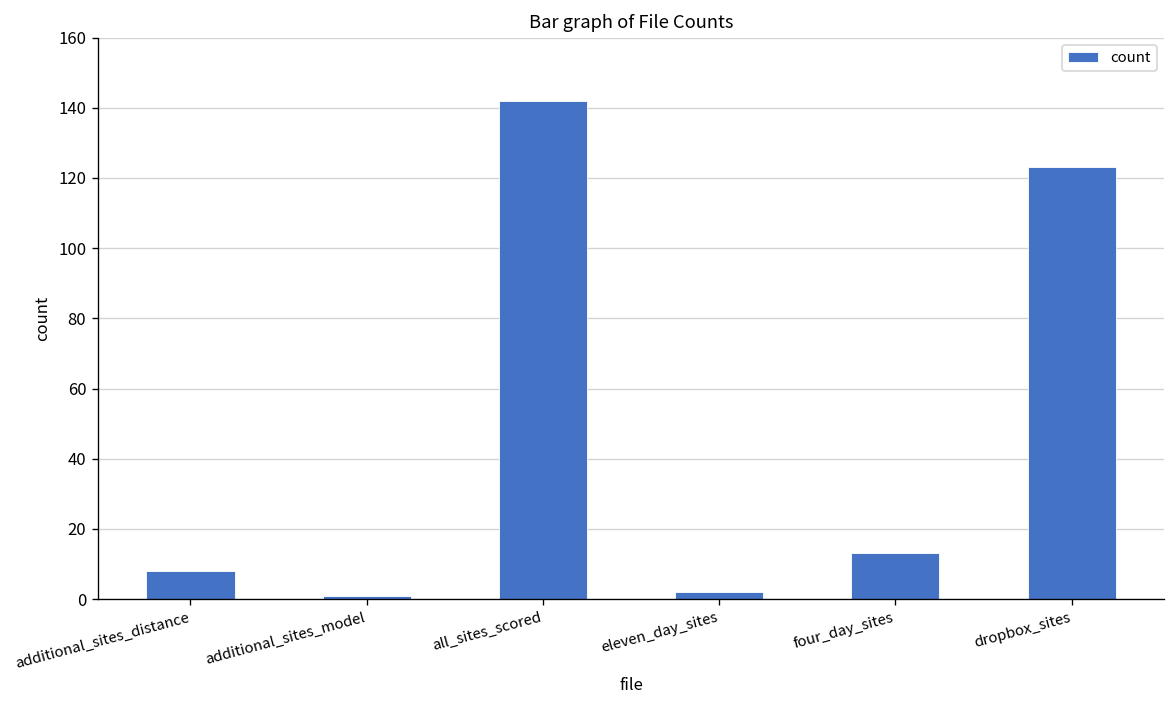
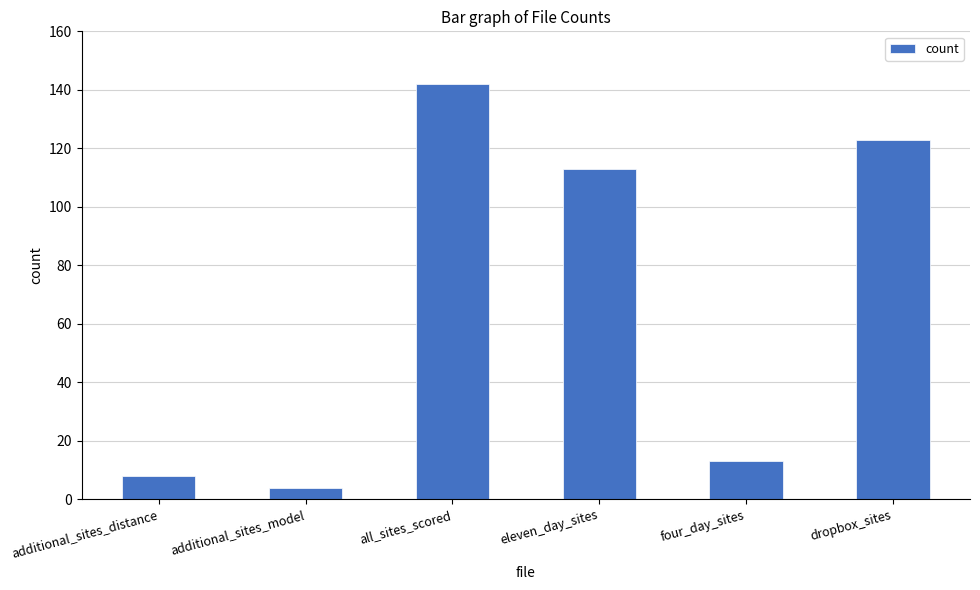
  {
    "additional_sites_distance": 8,
-   "additional_sites_model": 1,
+   "additional_sites_model": 4,
    "all_sites_scored": 142,
-   "eleven_day_sites": 2,
+   "eleven_day_sites": 113,
    "four_day_sites": 13,
    "dropbox_sites": 123
  }
